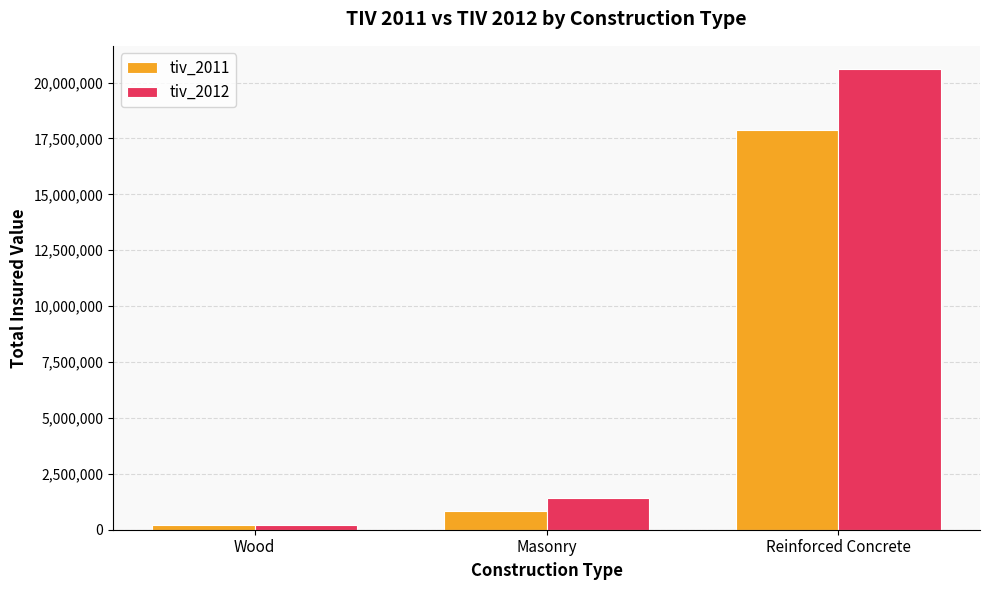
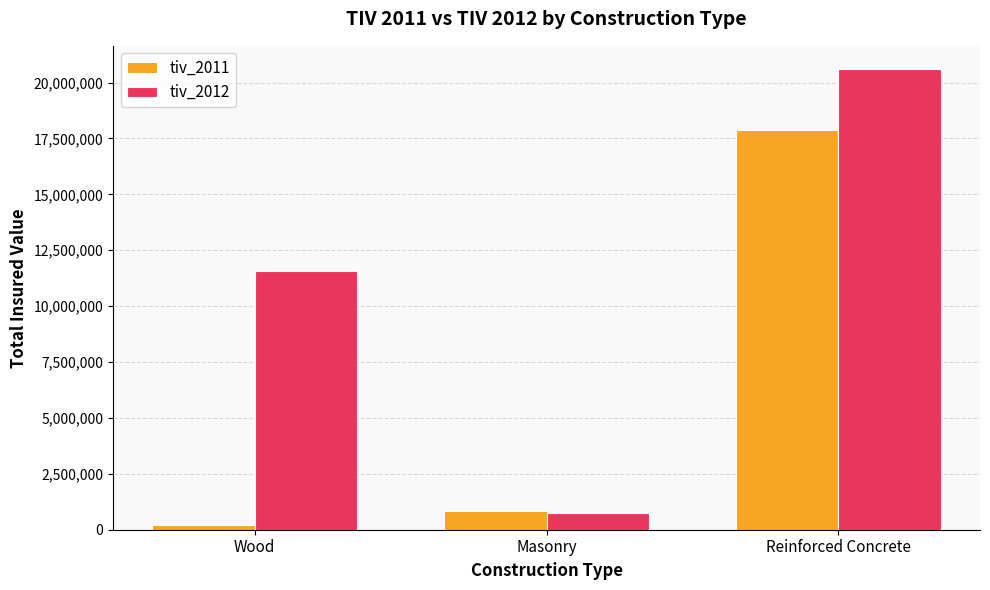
  {
    "tiv_2011": {
      "Wood": "200,000",
      "Masonry": "800,000",
      "Reinforced Concrete": "17,900,000"
    },
    "tiv_2012": {
-     "Wood": "200,000",
-     "Masonry": "1,400,000",
+     "Wood": "11,600,000",
+     "Masonry": "800,000",
      "Reinforced Concrete": "20,600,000"
    }
  }
